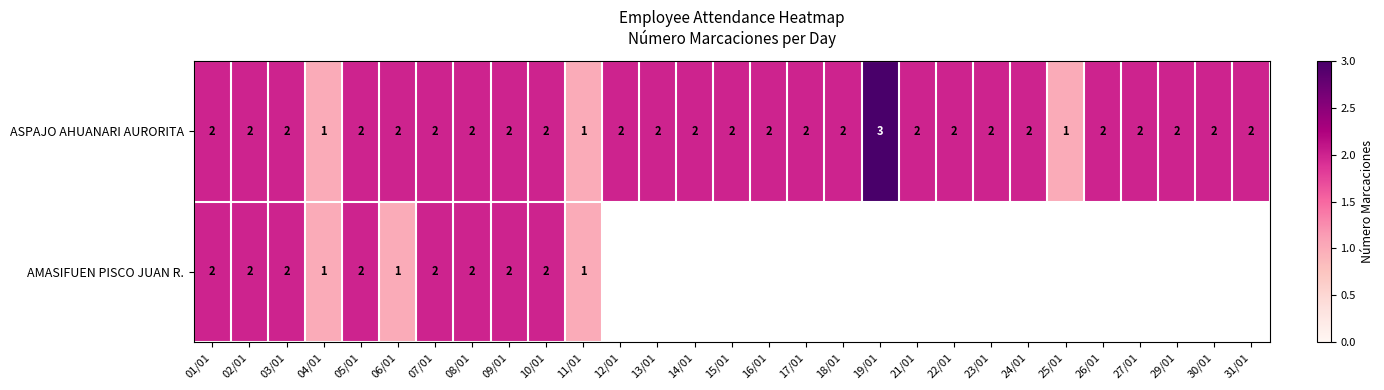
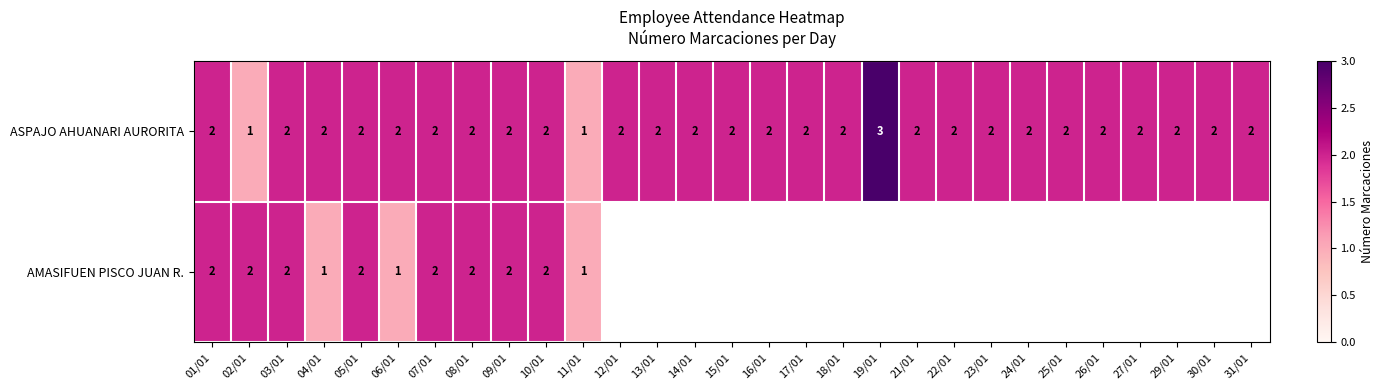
  {
    "ASPAJO AHUANARI AURORITA": {
      "01/01": 2,
-     "02/01": 2,
+     "02/01": 1,
      "03/01": 2,
-     "04/01": 1,
+     "04/01": 2,
      "05/01": 2,
      "06/01": 2,
      "07/01": 2,
      "08/01": 2,
      "09/01": 2,
      "10/01": 2,
      "11/01": 1,
      "12/01": 2,
      "13/01": 2,
      "14/01": 2,
      "15/01": 2,
      "16/01": 2,
      "17/01": 2,
      "18/01": 2,
      "19/01": 3,
      "21/01": 2,
      "22/01": 2,
      "23/01": 2,
      "24/01": 2,
-     "25/01": 1,
+     "25/01": 2,
      "26/01": 2,
      "27/01": 2,
      "29/01": 2,
      "30/01": 2,
      "31/01": 2
    },
    "AMASIFUEN PISCO JUAN R.": {
      "01/01": 2,
      "02/01": 2,
      "03/01": 2,
      "04/01": 1,
      "05/01": 2,
      "06/01": 1,
      "07/01": 2,
      "08/01": 2,
      "09/01": 2,
      "10/01": 2,
      "11/01": 1
    }
  }
